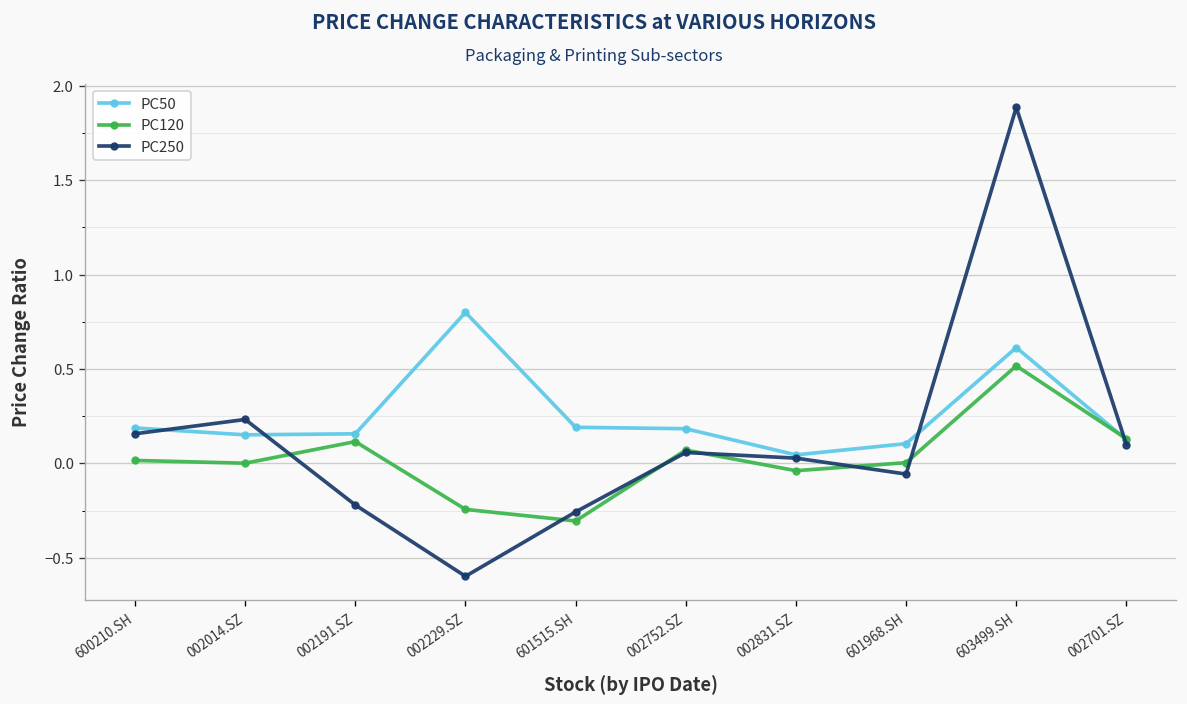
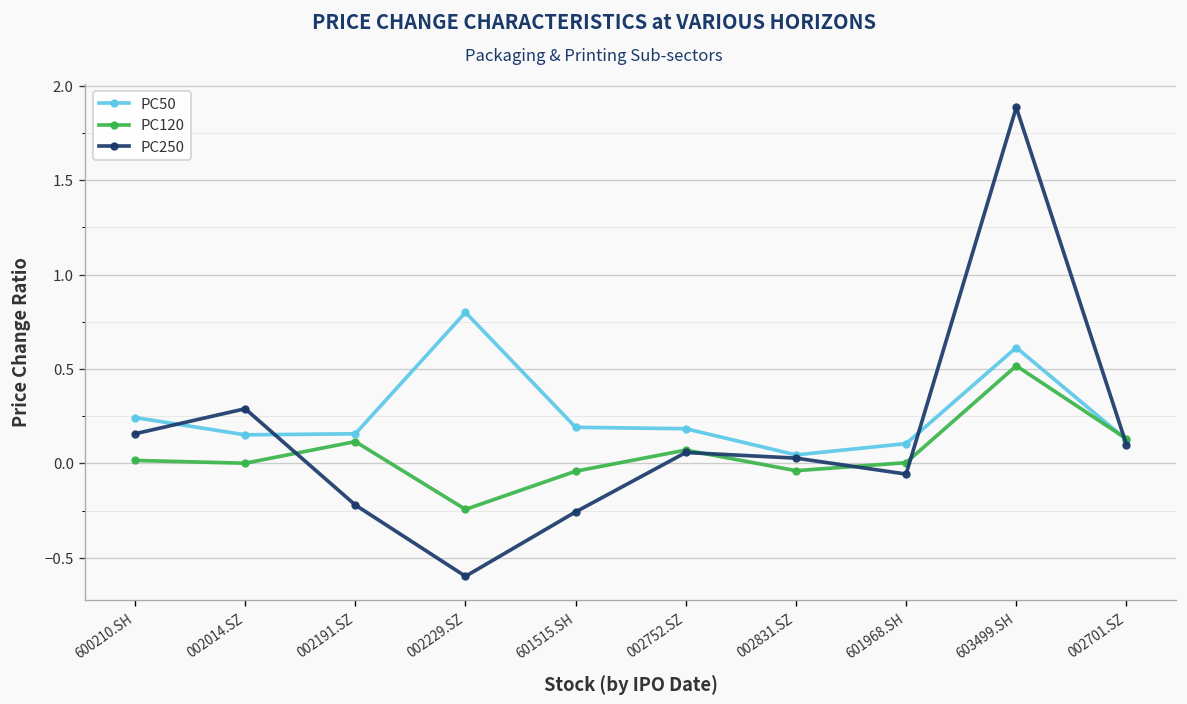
  {
    "PC50": {
-     "600210.SH": 0.19,
+     "600210.SH": 0.24,
      "002014.SZ": 0.15,
      "002191.SZ": 0.16,
      "002229.SZ": 0.80,
      "601515.SH": 0.19,
      "002752.SZ": 0.18,
      "002831.SZ": 0.05,
      "601968.SH": 0.10,
      "603499.SH": 0.61
    },
    "PC120": {
      "600210.SH": 0.02,
      "002014.SZ": 0.00,
      "002191.SZ": 0.12,
      "002229.SZ": -0.24,
-     "601515.SH": -0.30,
+     "601515.SH": -0.04,
      "002831.SZ": -0.04,
      "601968.SH": 0.00,
      "603499.SH": 0.52
    },
    "PC250": {
      "600210.SH": 0.16,
-     "002014.SZ": 0.23,
+     "002014.SZ": 0.29,
      "002191.SZ": -0.22,
      "002229.SZ": -0.60,
      "601515.SH": -0.26,
      "002831.SZ": 0.03,
      "601968.SH": -0.06,
      "603499.SH": 1.89,
      "002701.SZ": 0.10
    }
  }
